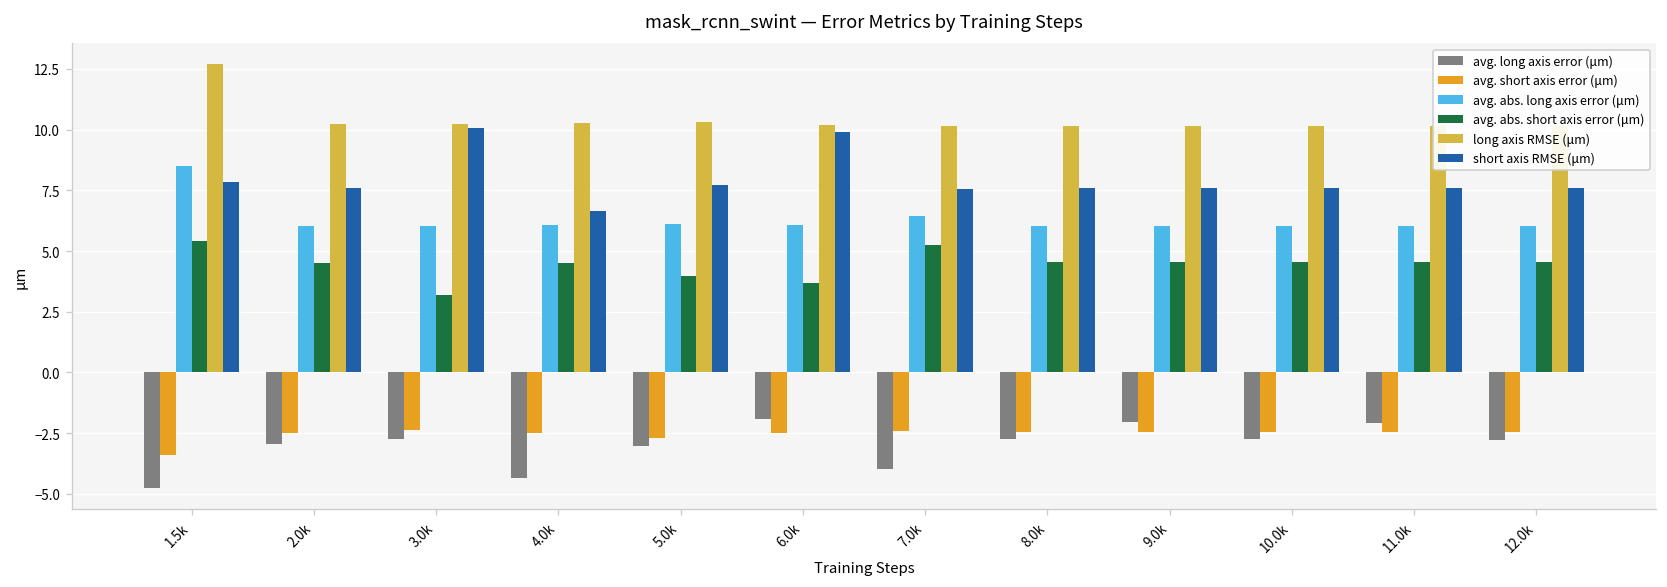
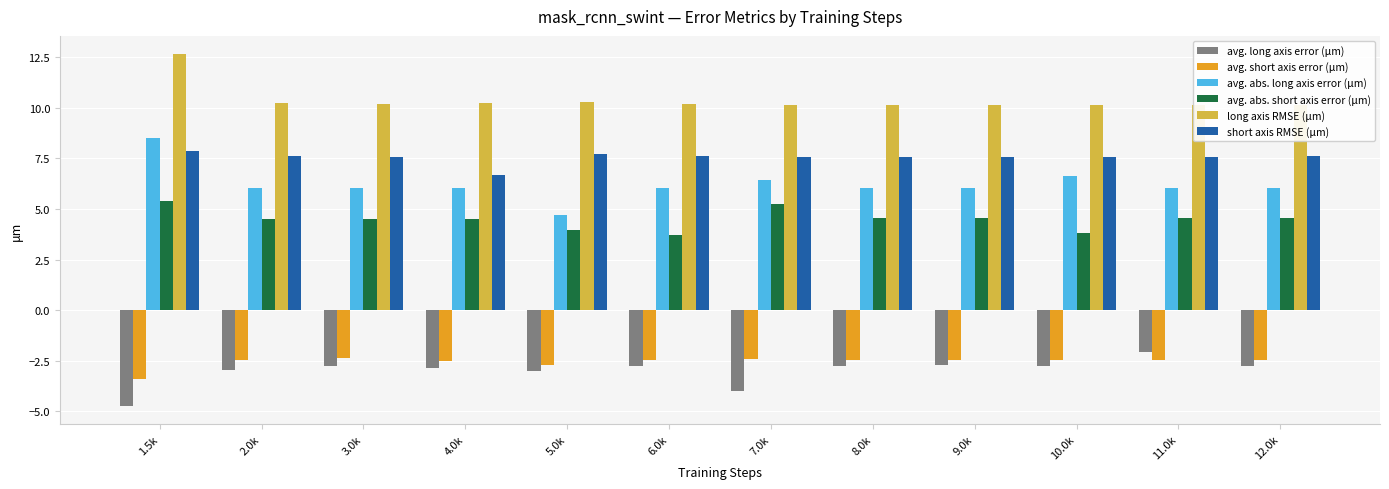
  {
    "avg. long axis error (μm)": {
      "1.5k": -4.8,
      "2.0k": -3.0,
      "3.0k": -2.8,
-     "4.0k": -4.3,
+     "4.0k": -2.9,
      "5.0k": -3.0,
-     "6.0k": -1.9,
+     "6.0k": -2.8,
      "7.0k": -4.0,
      "8.0k": -2.7,
-     "9.0k": -2.0,
+     "9.0k": -2.7,
      "10.0k": -2.7,
      "11.0k": -2.1,
      "12.0k": -2.8
    },
    "avg. abs. long axis error (μm)": {
      "1.5k": 8.5,
      "2.0k": 6.0,
      "3.0k": 6.0,
      "4.0k": 6.1,
-     "5.0k": 6.1,
+     "5.0k": 4.7,
      "6.0k": 6.1,
      "7.0k": 6.4,
      "8.0k": 6.0,
      "9.0k": 6.0,
-     "10.0k": 6.0,
+     "10.0k": 6.6,
      "11.0k": 6.0,
      "12.0k": 6.0
    },
    "avg. abs. short axis error (μm)": {
      "1.5k": 5.4,
      "2.0k": 4.5,
-     "3.0k": 3.2,
+     "3.0k": 4.5,
      "4.0k": 4.5,
      "5.0k": 4.0,
      "6.0k": 3.7,
      "7.0k": 5.3,
      "8.0k": 4.5,
      "9.0k": 4.5,
-     "10.0k": 4.5,
+     "10.0k": 3.8,
      "11.0k": 4.5,
      "12.0k": 4.5
    },
    "short axis RMSE (μm)": {
      "1.5k": 7.8,
      "2.0k": 7.6,
-     "3.0k": 10.1,
+     "3.0k": 7.6,
      "4.0k": 6.7,
      "5.0k": 7.7,
-     "6.0k": 9.9,
+     "6.0k": 7.6,
      "7.0k": 7.6,
      "8.0k": 7.6,
      "9.0k": 7.6,
      "10.0k": 7.6,
      "11.0k": 7.6,
      "12.0k": 7.6
    }
  }
